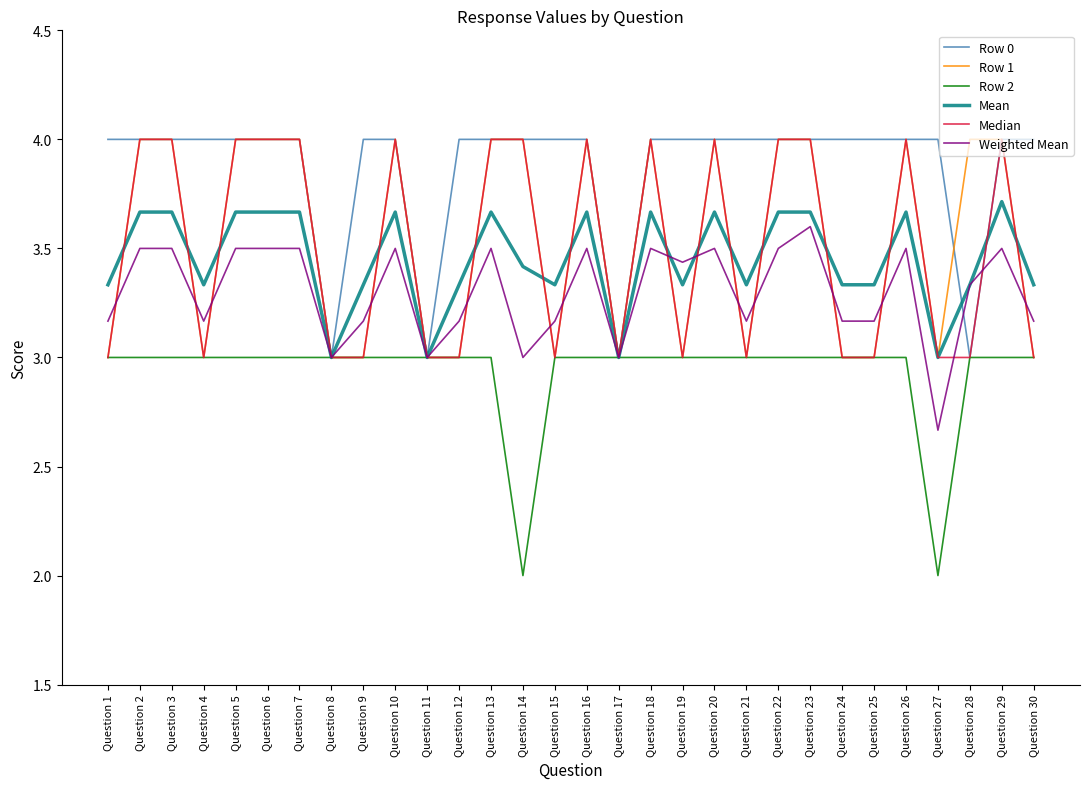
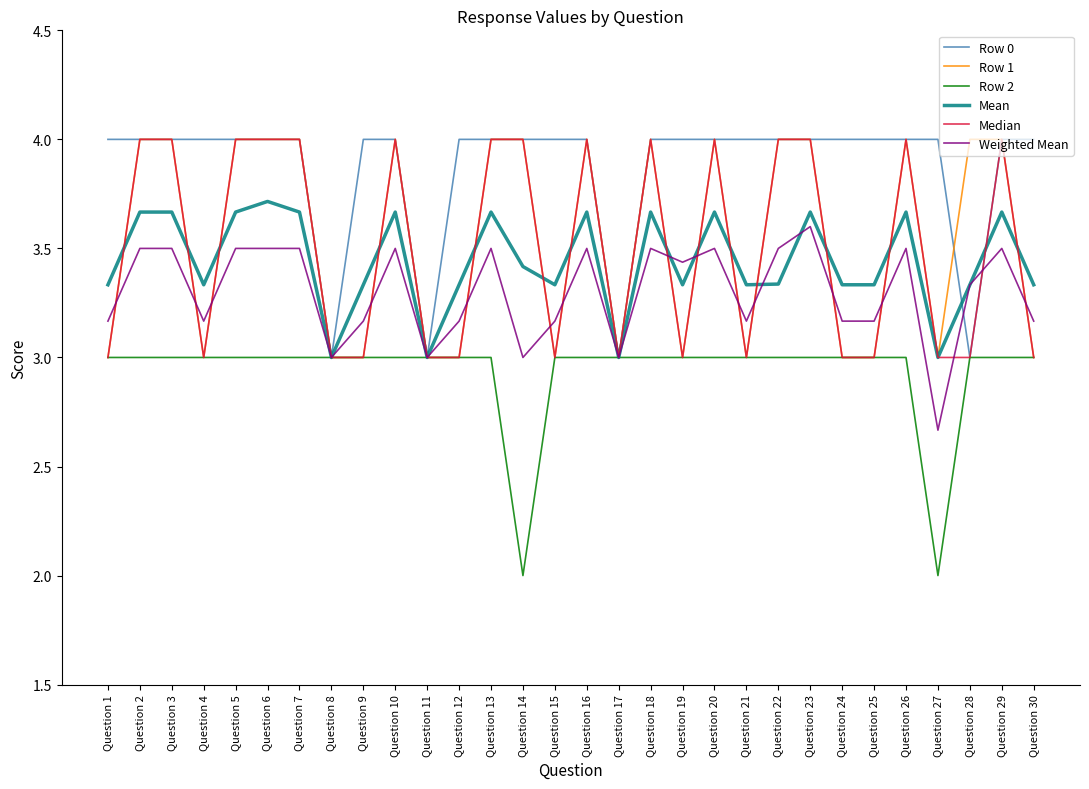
  {
    "Row 0": {
      "Question 1": 4.00,
      "Question 4": 4.00,
      "Question 9": 4.00,
      "Question 12": 4.00,
      "Question 15": 4.00,
      "Question 19": 4.00,
      "Question 21": 4.00,
      "Question 24": 4.00,
      "Question 25": 4.00,
      "Question 27": 4.00
    },
    "Row 2": {
      "Question 2": 3.00,
      "Question 3": 3.00,
      "Question 5": 3.00,
      "Question 6": 3.00,
      "Question 7": 3.00,
      "Question 10": 3.00,
      "Question 13": 3.00,
      "Question 14": 2.00,
      "Question 16": 3.00,
      "Question 18": 3.00,
      "Question 20": 3.00,
      "Question 22": 3.00,
      "Question 23": 3.00,
      "Question 26": 3.00,
      "Question 27": 2.00,
      "Question 29": 3.00
    },
    "Mean": {
      "Question 1": 3.33,
      "Question 2": 3.67,
      "Question 3": 3.67,
      "Question 4": 3.33,
      "Question 5": 3.67,
-     "Question 6": 3.67,
+     "Question 6": 3.72,
      "Question 7": 3.67,
      "Question 9": 3.33,
      "Question 10": 3.67,
      "Question 12": 3.33,
      "Question 13": 3.67,
      "Question 14": 3.42,
      "Question 15": 3.33,
      "Question 16": 3.67,
      "Question 18": 3.67,
      "Question 19": 3.33,
      "Question 20": 3.67,
      "Question 21": 3.33,
-     "Question 22": 3.67,
+     "Question 22": 3.34,
      "Question 23": 3.67,
      "Question 24": 3.33,
      "Question 25": 3.33,
      "Question 26": 3.67,
-     "Question 29": 3.71,
+     "Question 29": 3.67,
      "Question 30": 3.33
    },
    "Weighted Mean": {
      "Question 1": 3.17,
      "Question 2": 3.50,
      "Question 3": 3.50,
      "Question 4": 3.17,
      "Question 5": 3.50,
      "Question 6": 3.50,
      "Question 7": 3.50,
      "Question 9": 3.17,
      "Question 10": 3.50,
      "Question 12": 3.17,
      "Question 13": 3.50,
      "Question 14": 3.00,
      "Question 15": 3.17,
      "Question 16": 3.50,
      "Question 18": 3.50,
      "Question 19": 3.44,
      "Question 20": 3.50,
      "Question 21": 3.17,
      "Question 22": 3.50,
      "Question 23": 3.60,
      "Question 24": 3.17,
      "Question 25": 3.17,
      "Question 26": 3.50,
      "Question 27": 2.67,
      "Question 29": 3.50,
      "Question 30": 3.17
    }
  }
